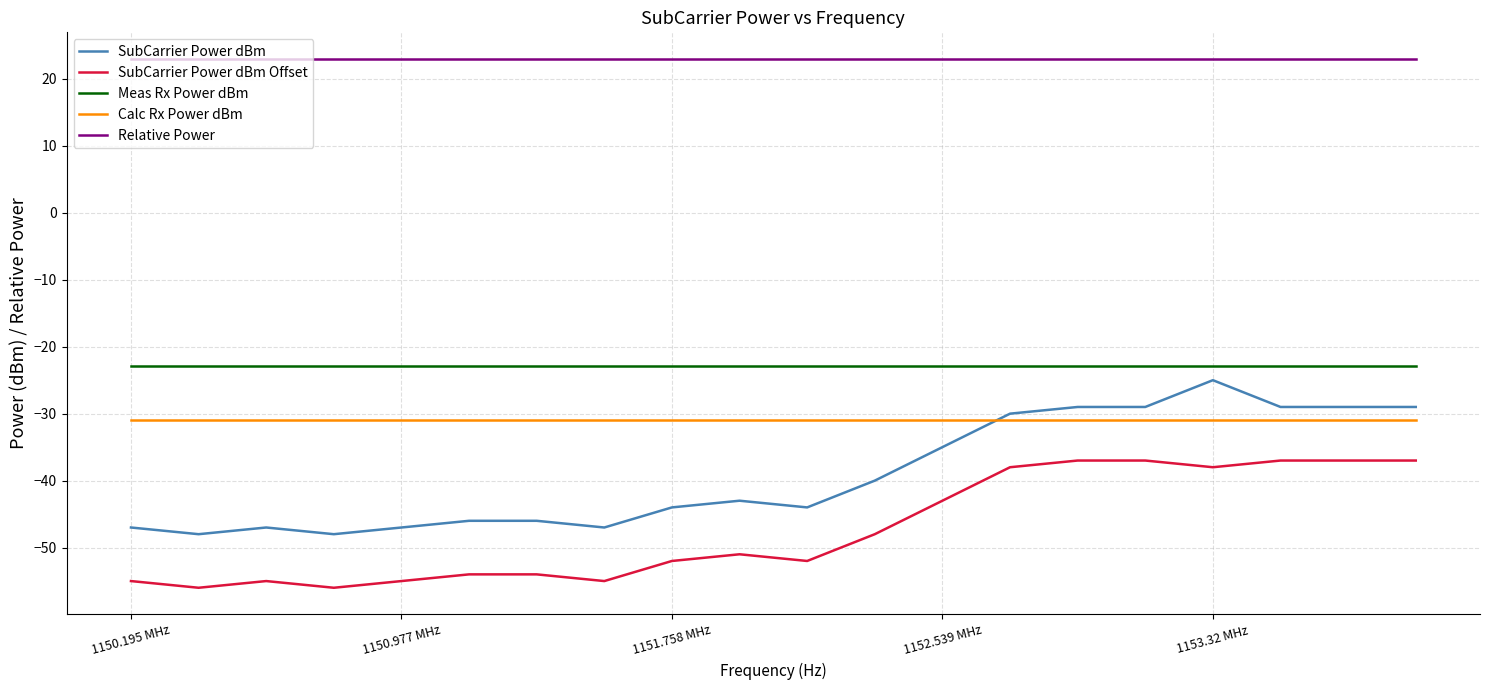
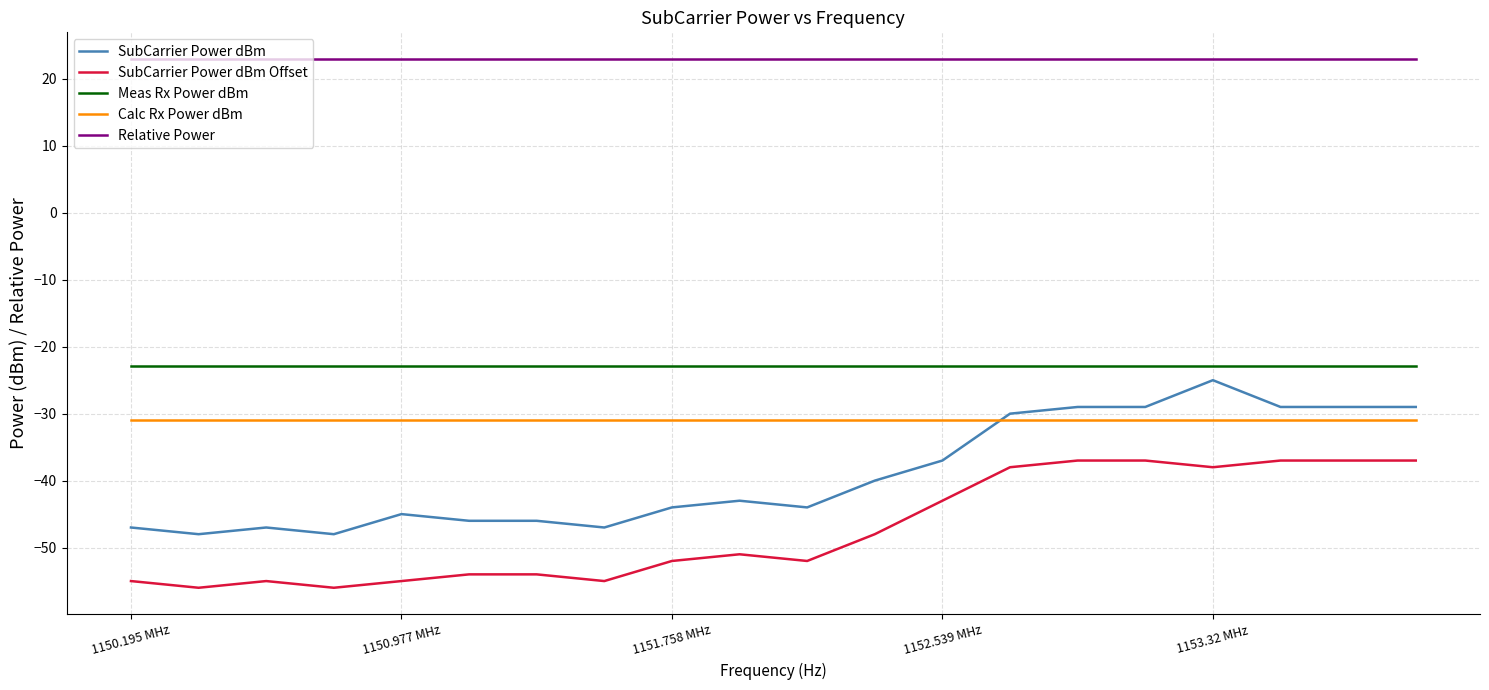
  {
    "SubCarrier Power dBm": {
      "1150.195 MHz": -47,
-     "1150.977 MHz": -47,
+     "1150.977 MHz": -45,
      "1151.758 MHz": -44,
-     "1152.539 MHz": -35,
+     "1152.539 MHz": -37,
      "1153.32 MHz": -25
    },
    "SubCarrier Power dBm Offset": {
      "1150.195 MHz": -55,
      "1150.977 MHz": -55,
      "1151.758 MHz": -52,
      "1152.539 MHz": -43,
      "1153.32 MHz": -38
    },
    "Meas Rx Power dBm": {
      "1150.195 MHz": -23,
      "1150.977 MHz": -23,
      "1151.758 MHz": -23,
      "1152.539 MHz": -23,
      "1153.32 MHz": -23
    },
    "Calc Rx Power dBm": {
      "1150.195 MHz": -31,
      "1150.977 MHz": -31,
      "1151.758 MHz": -31,
      "1152.539 MHz": -31,
      "1153.32 MHz": -31
    },
    "Relative Power": {
      "1150.977 MHz": 23,
      "1151.758 MHz": 23,
      "1152.539 MHz": 23,
      "1153.32 MHz": 23
    }
  }
